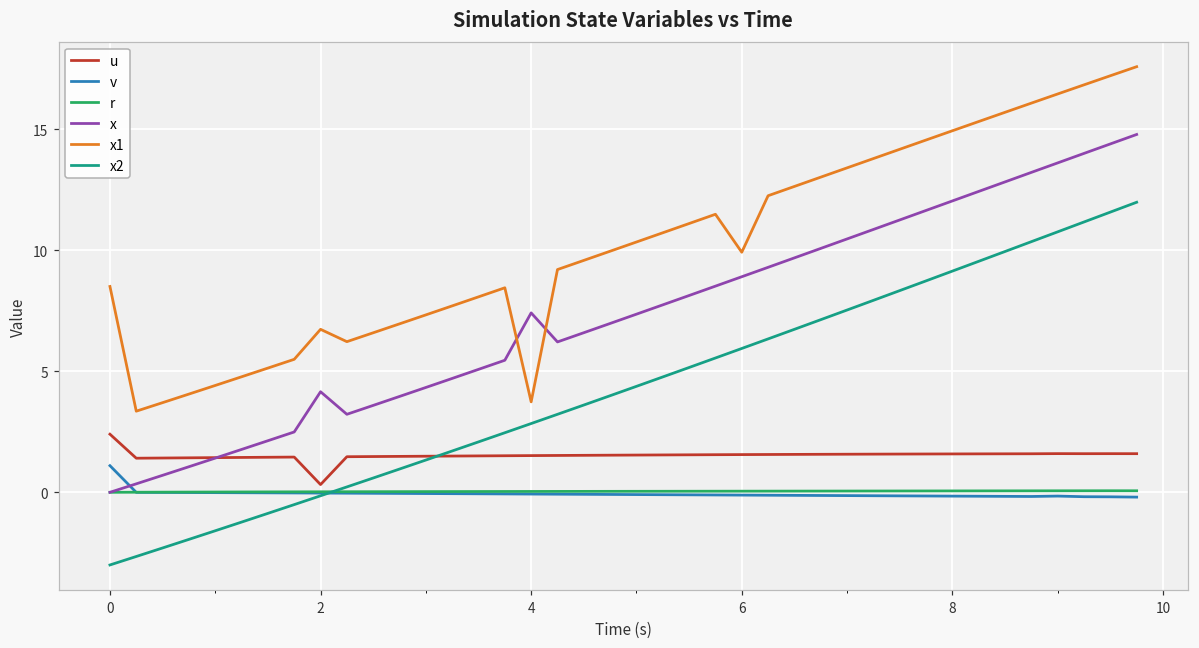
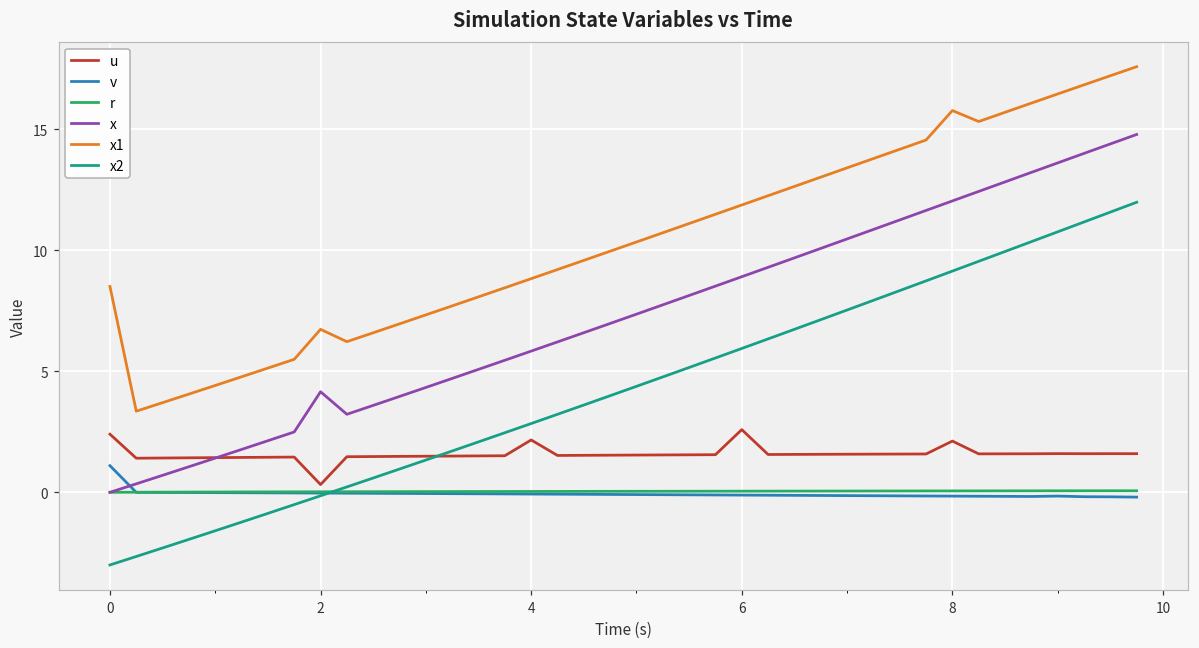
  {
    "u": {
      "0": 2.4,
      "2": 0.3,
-     "4": 1.5,
-     "6": 1.6,
-     "8": 1.6
+     "4": 2.2,
+     "6": 2.6,
+     "8": 2.1
    },
    "v": {
      "0": 1.1,
      "6": -0.1,
      "8": -0.2
    },
    "x": {
      "2": 4.2,
-     "4": 7.4,
+     "4": 5.8,
      "6": 8.9,
      "8": 12.0
    },
    "x1": {
      "0": 8.5,
      "2": 6.7,
-     "4": 3.7,
-     "6": 9.9,
-     "8": 14.9
+     "4": 8.8,
+     "6": 11.9,
+     "8": 15.8
    }
  }
